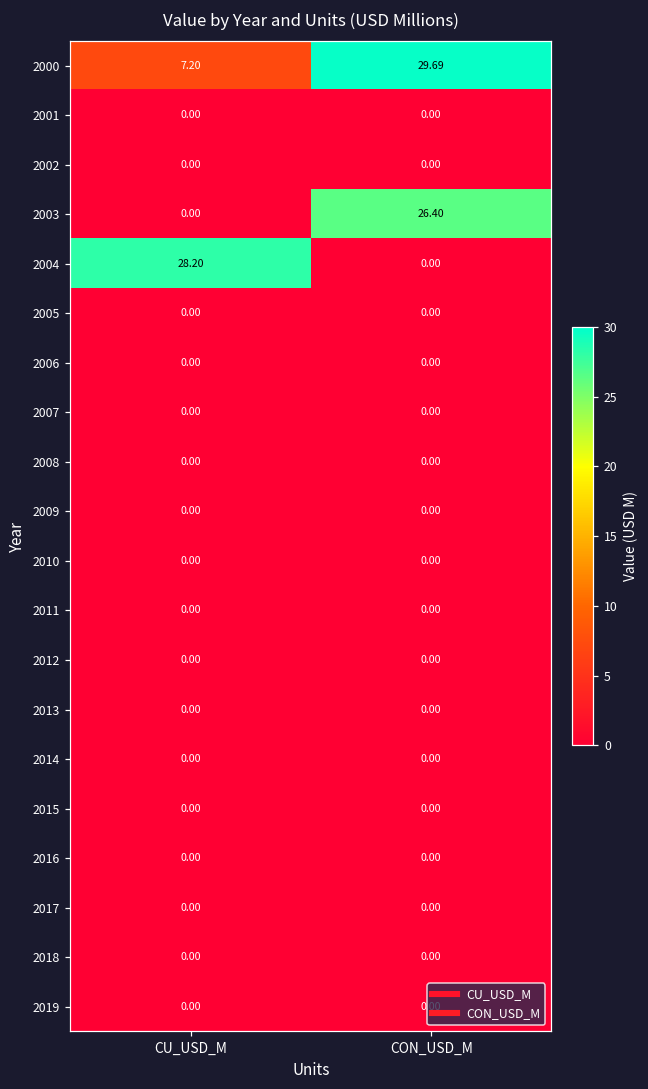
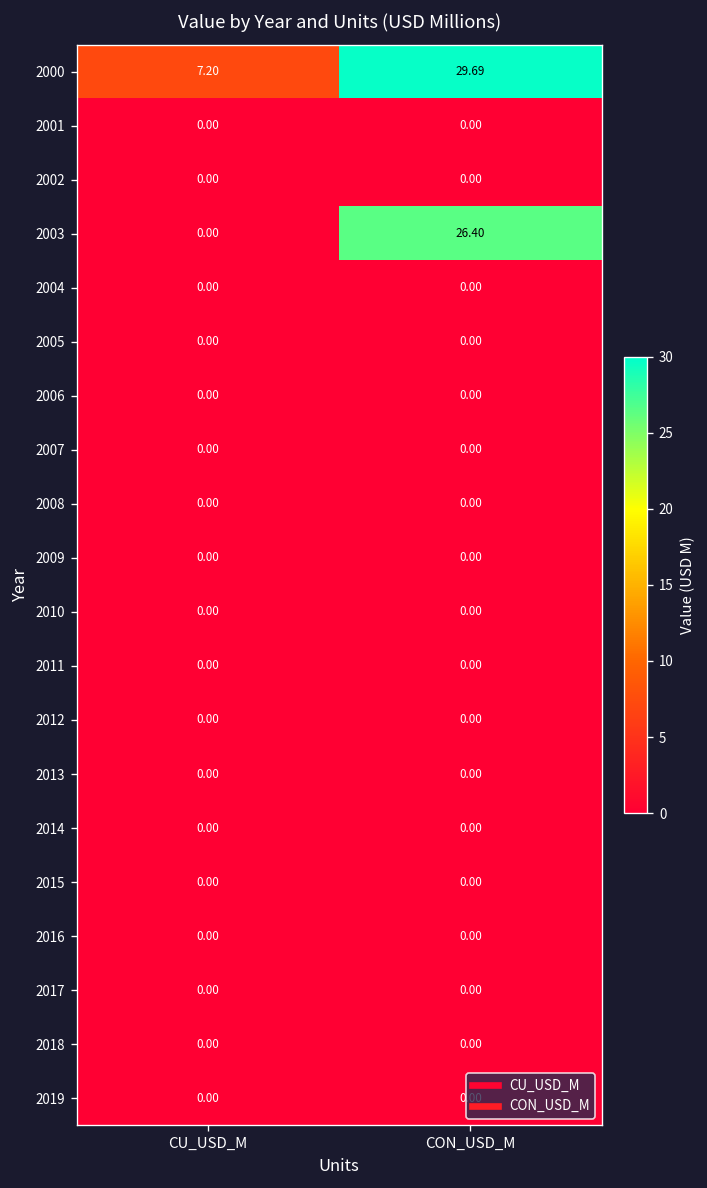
  {
    "2000": {
      "CU_USD_M": 7.20,
      "CON_USD_M": 29.69
    },
    "2001": {
      "CU_USD_M": 0.00,
      "CON_USD_M": 0.00
    },
    "2002": {
      "CU_USD_M": 0.00,
      "CON_USD_M": 0.00
    },
    "2003": {
      "CU_USD_M": 0.00,
      "CON_USD_M": 26.40
    },
    "2004": {
-     "CU_USD_M": 28.20,
+     "CU_USD_M": 0.00,
      "CON_USD_M": 0.00
    },
    "2005": {
      "CU_USD_M": 0.00,
      "CON_USD_M": 0.00
    },
    "2006": {
      "CU_USD_M": 0.00,
      "CON_USD_M": 0.00
    },
    "2007": {
      "CU_USD_M": 0.00,
      "CON_USD_M": 0.00
    },
    "2008": {
      "CU_USD_M": 0.00,
      "CON_USD_M": 0.00
    },
    "2009": {
      "CU_USD_M": 0.00,
      "CON_USD_M": 0.00
    },
    "2010": {
      "CU_USD_M": 0.00,
      "CON_USD_M": 0.00
    },
    "2011": {
      "CU_USD_M": 0.00,
      "CON_USD_M": 0.00
    },
    "2012": {
      "CU_USD_M": 0.00,
      "CON_USD_M": 0.00
    },
    "2013": {
      "CU_USD_M": 0.00,
      "CON_USD_M": 0.00
    },
    "2014": {
      "CU_USD_M": 0.00,
      "CON_USD_M": 0.00
    },
    "2015": {
      "CU_USD_M": 0.00,
      "CON_USD_M": 0.00
    },
    "2016": {
      "CU_USD_M": 0.00,
      "CON_USD_M": 0.00
    },
    "2017": {
      "CU_USD_M": 0.00,
      "CON_USD_M": 0.00
    },
    "2018": {
      "CU_USD_M": 0.00,
      "CON_USD_M": 0.00
    },
    "2019": {
      "CU_USD_M": 0.00
    }
  }
